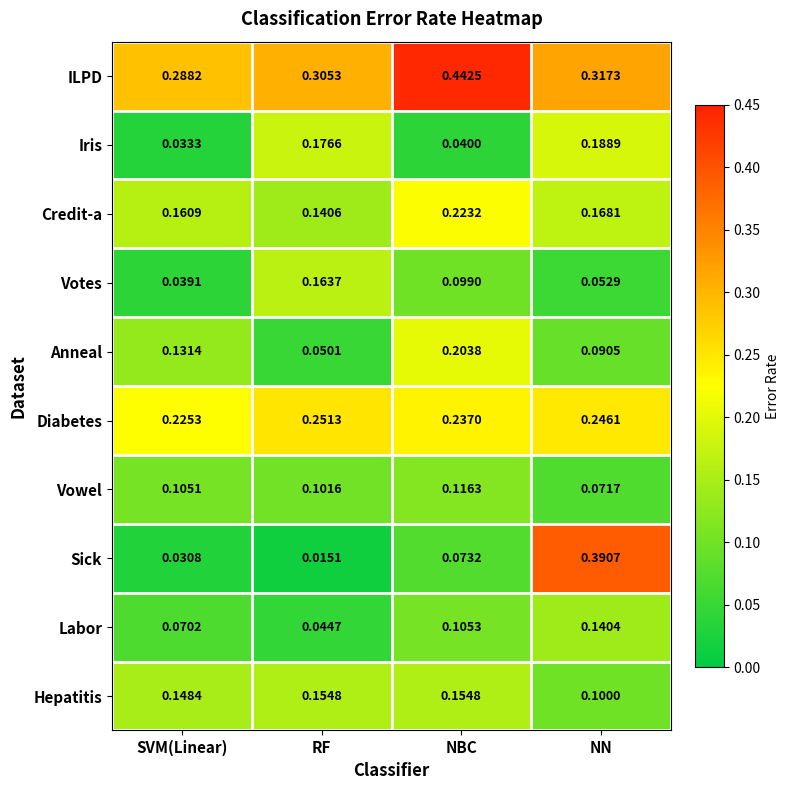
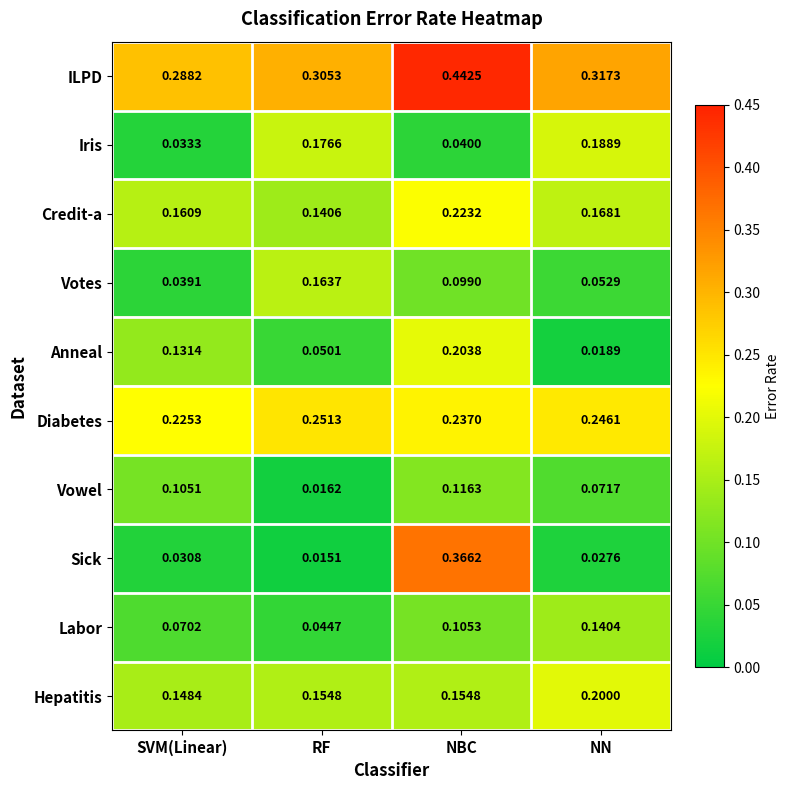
  {
    "ILPD": {
      "SVM(Linear)": 0.2882,
      "RF": 0.3053,
      "NBC": 0.4425,
      "NN": 0.3173
    },
    "Iris": {
      "SVM(Linear)": 0.0333,
      "RF": 0.1766,
      "NBC": 0.0400,
      "NN": 0.1889
    },
    "Credit-a": {
      "SVM(Linear)": 0.1609,
      "RF": 0.1406,
      "NBC": 0.2232,
      "NN": 0.1681
    },
    "Votes": {
      "SVM(Linear)": 0.0391,
      "RF": 0.1637,
      "NBC": 0.0990,
      "NN": 0.0529
    },
    "Anneal": {
      "SVM(Linear)": 0.1314,
      "RF": 0.0501,
      "NBC": 0.2038,
-     "NN": 0.0905
+     "NN": 0.0189
    },
    "Diabetes": {
      "SVM(Linear)": 0.2253,
      "RF": 0.2513,
      "NBC": 0.2370,
      "NN": 0.2461
    },
    "Vowel": {
      "SVM(Linear)": 0.1051,
-     "RF": 0.1016,
+     "RF": 0.0162,
      "NBC": 0.1163,
      "NN": 0.0717
    },
    "Sick": {
      "SVM(Linear)": 0.0308,
      "RF": 0.0151,
-     "NBC": 0.0732,
-     "NN": 0.3907
+     "NBC": 0.3662,
+     "NN": 0.0276
    },
    "Labor": {
      "SVM(Linear)": 0.0702,
      "RF": 0.0447,
      "NBC": 0.1053,
      "NN": 0.1404
    },
    "Hepatitis": {
      "SVM(Linear)": 0.1484,
      "RF": 0.1548,
      "NBC": 0.1548,
-     "NN": 0.1000
+     "NN": 0.2000
    }
  }
